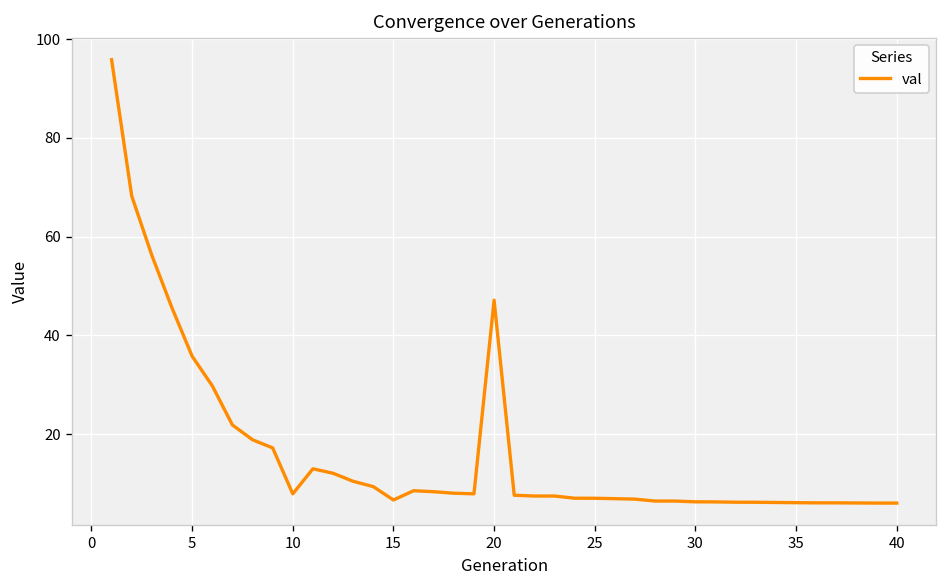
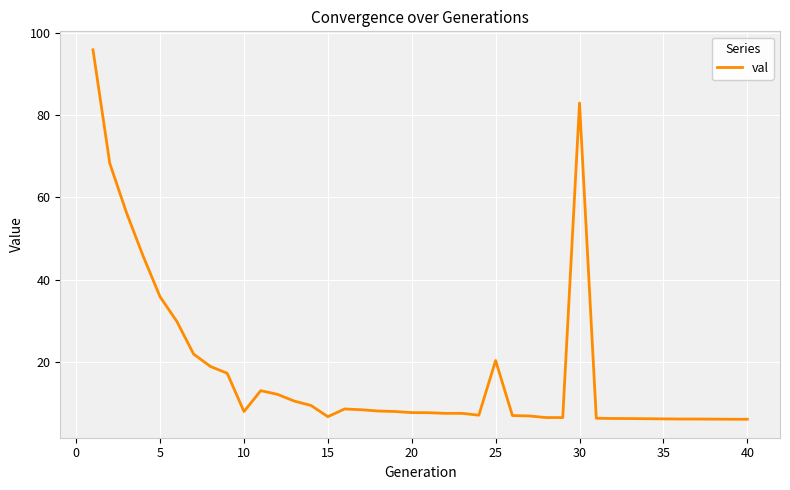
  {
    "5": 36,
    "10": 8,
    "15": 7,
-   "20": 47,
-   "25": 7,
-   "30": 6,
+   "20": 8,
+   "25": 20,
+   "30": 83,
    "35": 6,
    "40": 6
  }
